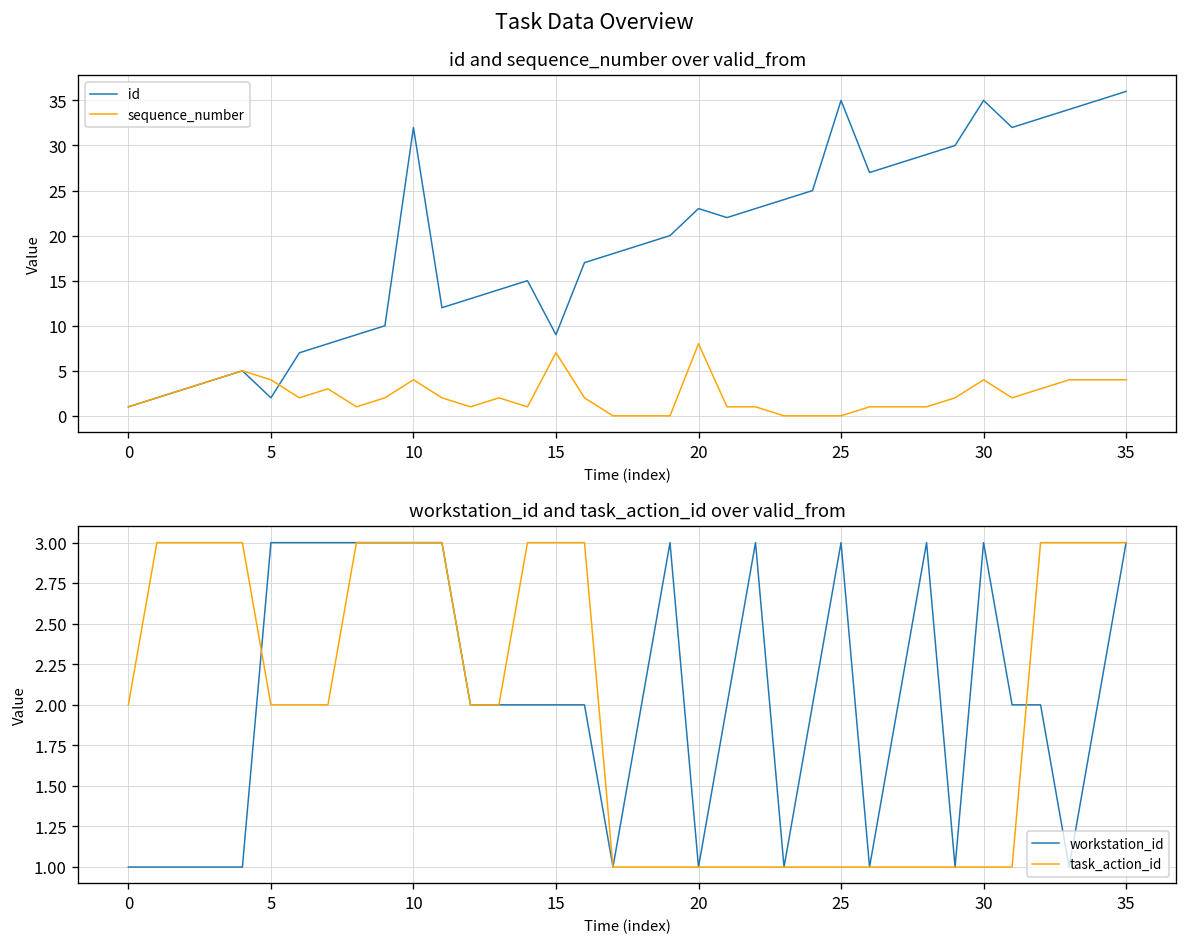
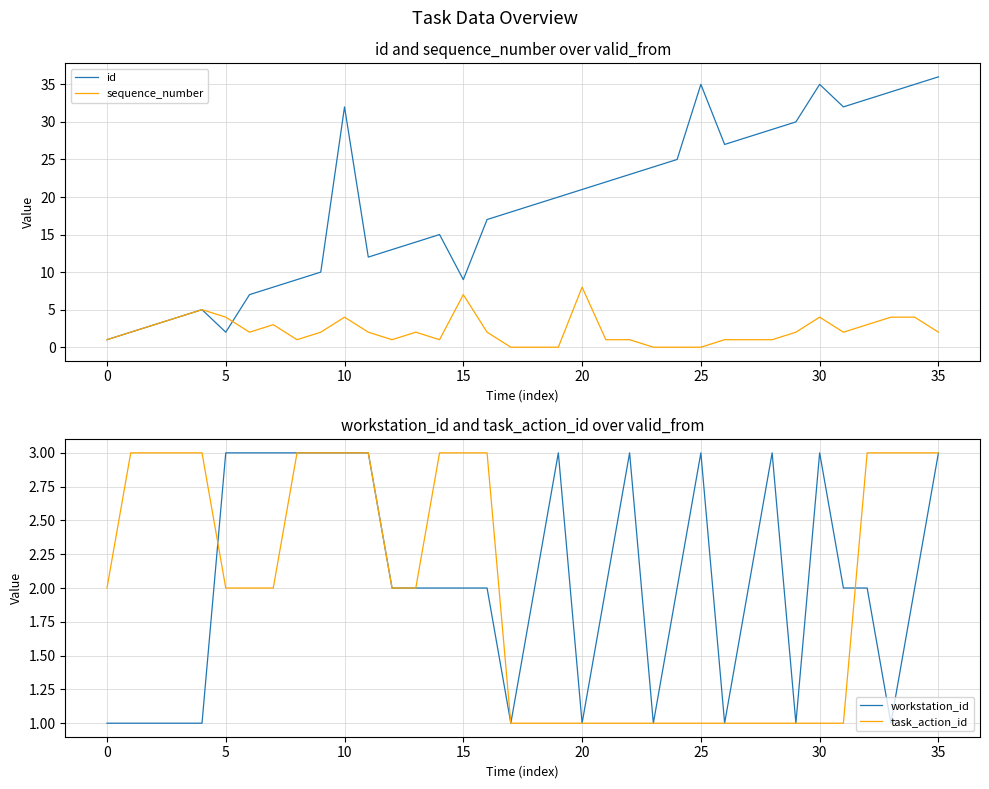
  {
    "id and sequence_number over valid_from": {
      "id": {
        "5": 2,
        "10": 32,
        "15": 9,
-       "20": 23,
+       "20": 21,
        "25": 35,
        "30": 35,
        "35": 36
      },
      "sequence_number": {
        "5": 4,
        "10": 4,
        "15": 7,
        "20": 8,
        "25": 0,
        "30": 4,
-       "35": 4
+       "35": 2
      }
    },
    "workstation_id and task_action_id over valid_from": {
      "workstation_id": {
        "0": 1.00,
        "5": 3.00,
        "15": 2.00,
        "25": 3.00,
        "30": 3.00
      },
      "task_action_id": {
        "0": 2.00,
        "5": 2.00,
        "15": 3.00,
        "25": 1.00,
        "30": 1.00
      }
    }
  }
